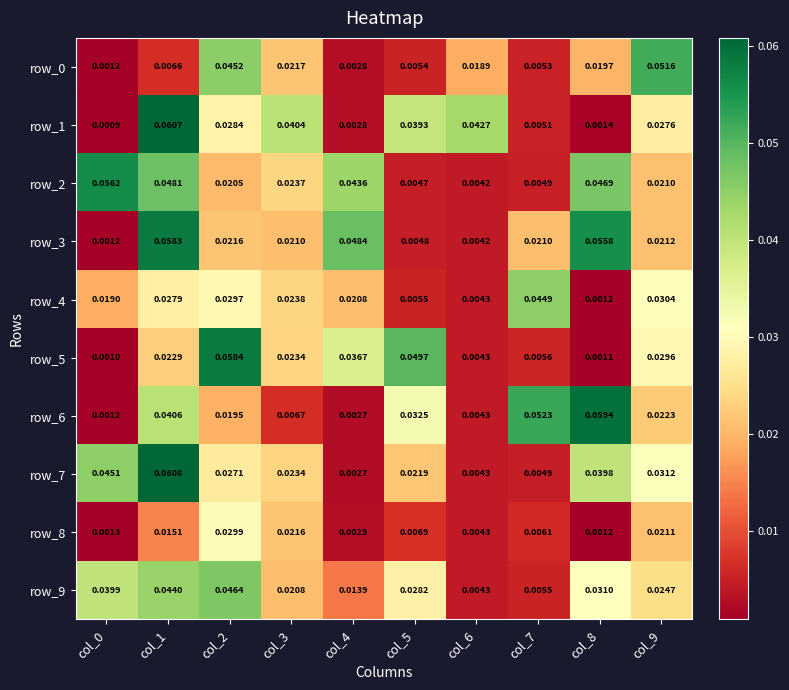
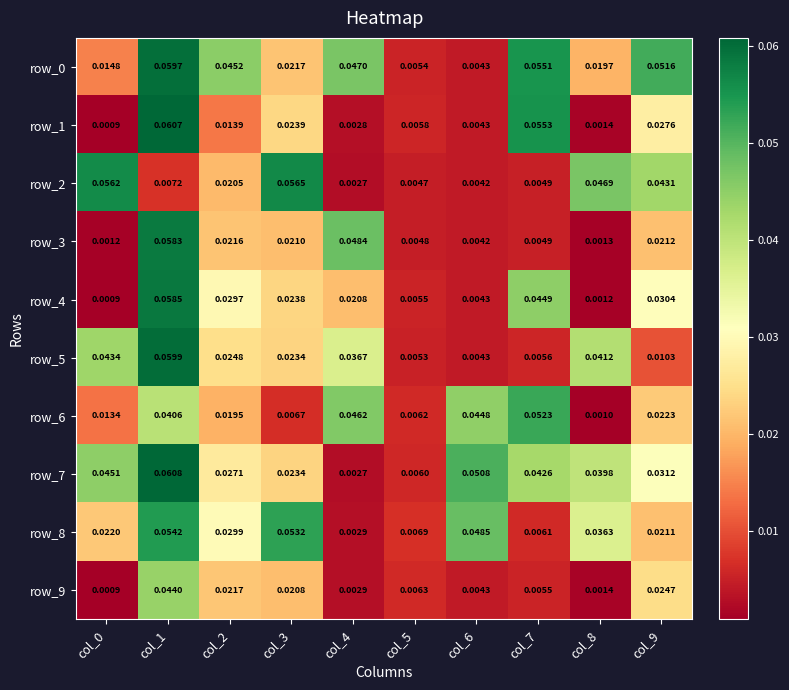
  {
    "row_0": {
-     "col_0": 0.0012,
-     "col_1": 0.0066,
+     "col_0": 0.0148,
+     "col_1": 0.0597,
      "col_2": 0.0452,
      "col_3": 0.0217,
-     "col_4": 0.0028,
+     "col_4": 0.0470,
      "col_5": 0.0054,
-     "col_6": 0.0189,
-     "col_7": 0.0053,
+     "col_6": 0.0043,
+     "col_7": 0.0551,
      "col_8": 0.0197,
      "col_9": 0.0516
    },
    "row_1": {
      "col_0": 0.0009,
      "col_1": 0.0607,
-     "col_2": 0.0284,
-     "col_3": 0.0404,
+     "col_2": 0.0139,
+     "col_3": 0.0239,
      "col_4": 0.0028,
-     "col_5": 0.0393,
-     "col_6": 0.0427,
-     "col_7": 0.0051,
+     "col_5": 0.0058,
+     "col_6": 0.0043,
+     "col_7": 0.0553,
      "col_8": 0.0014,
      "col_9": 0.0276
    },
    "row_2": {
      "col_0": 0.0562,
-     "col_1": 0.0481,
+     "col_1": 0.0072,
      "col_2": 0.0205,
-     "col_3": 0.0237,
-     "col_4": 0.0436,
+     "col_3": 0.0565,
+     "col_4": 0.0027,
      "col_5": 0.0047,
      "col_6": 0.0042,
      "col_7": 0.0049,
      "col_8": 0.0469,
-     "col_9": 0.0210
+     "col_9": 0.0431
    },
    "row_3": {
      "col_0": 0.0012,
      "col_1": 0.0583,
      "col_2": 0.0216,
      "col_3": 0.0210,
      "col_4": 0.0484,
      "col_5": 0.0048,
      "col_6": 0.0042,
-     "col_7": 0.0210,
-     "col_8": 0.0558,
+     "col_7": 0.0049,
+     "col_8": 0.0013,
      "col_9": 0.0212
    },
    "row_4": {
-     "col_0": 0.0190,
-     "col_1": 0.0279,
+     "col_0": 0.0009,
+     "col_1": 0.0585,
      "col_2": 0.0297,
      "col_3": 0.0238,
      "col_4": 0.0208,
      "col_5": 0.0055,
      "col_6": 0.0043,
      "col_7": 0.0449,
      "col_8": 0.0012,
      "col_9": 0.0304
    },
    "row_5": {
-     "col_0": 0.0010,
-     "col_1": 0.0229,
-     "col_2": 0.0584,
+     "col_0": 0.0434,
+     "col_1": 0.0599,
+     "col_2": 0.0248,
      "col_3": 0.0234,
      "col_4": 0.0367,
-     "col_5": 0.0497,
+     "col_5": 0.0053,
      "col_6": 0.0043,
      "col_7": 0.0056,
-     "col_8": 0.0011,
-     "col_9": 0.0296
+     "col_8": 0.0412,
+     "col_9": 0.0103
    },
    "row_6": {
-     "col_0": 0.0012,
+     "col_0": 0.0134,
      "col_1": 0.0406,
      "col_2": 0.0195,
      "col_3": 0.0067,
-     "col_4": 0.0027,
-     "col_5": 0.0325,
-     "col_6": 0.0043,
+     "col_4": 0.0462,
+     "col_5": 0.0062,
+     "col_6": 0.0448,
      "col_7": 0.0523,
-     "col_8": 0.0594,
+     "col_8": 0.0010,
      "col_9": 0.0223
    },
    "row_7": {
      "col_0": 0.0451,
      "col_1": 0.0608,
      "col_2": 0.0271,
      "col_3": 0.0234,
      "col_4": 0.0027,
-     "col_5": 0.0219,
-     "col_6": 0.0043,
-     "col_7": 0.0049,
+     "col_5": 0.0060,
+     "col_6": 0.0508,
+     "col_7": 0.0426,
      "col_8": 0.0398,
      "col_9": 0.0312
    },
    "row_8": {
-     "col_0": 0.0013,
-     "col_1": 0.0151,
+     "col_0": 0.0220,
+     "col_1": 0.0542,
      "col_2": 0.0299,
-     "col_3": 0.0216,
+     "col_3": 0.0532,
      "col_4": 0.0029,
      "col_5": 0.0069,
-     "col_6": 0.0043,
+     "col_6": 0.0485,
      "col_7": 0.0061,
-     "col_8": 0.0012,
+     "col_8": 0.0363,
      "col_9": 0.0211
    },
    "row_9": {
-     "col_0": 0.0399,
+     "col_0": 0.0009,
      "col_1": 0.0440,
-     "col_2": 0.0464,
+     "col_2": 0.0217,
      "col_3": 0.0208,
-     "col_4": 0.0139,
-     "col_5": 0.0282,
+     "col_4": 0.0029,
+     "col_5": 0.0063,
      "col_6": 0.0043,
      "col_7": 0.0055,
-     "col_8": 0.0310,
+     "col_8": 0.0014,
      "col_9": 0.0247
    }
  }
